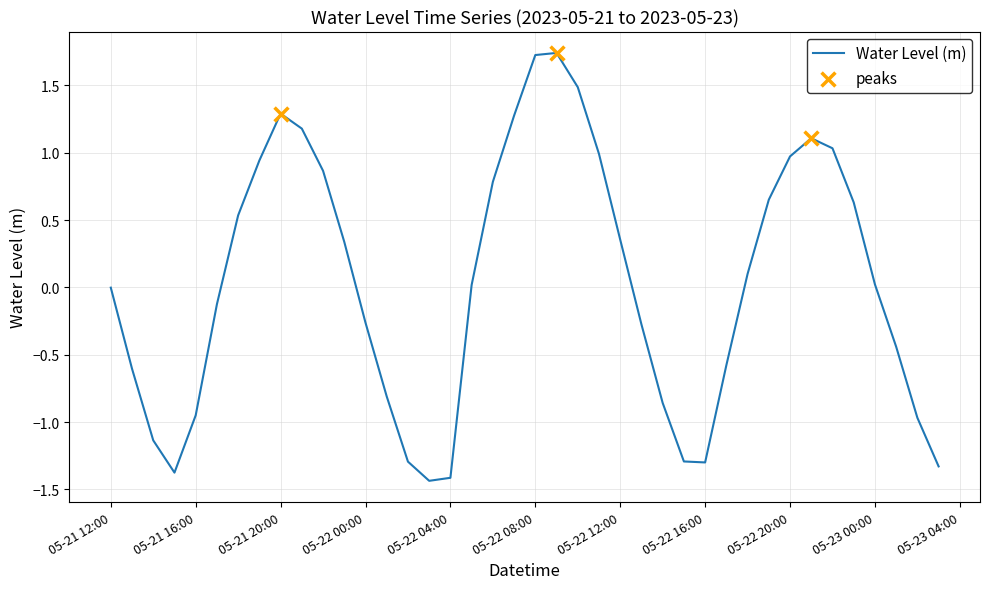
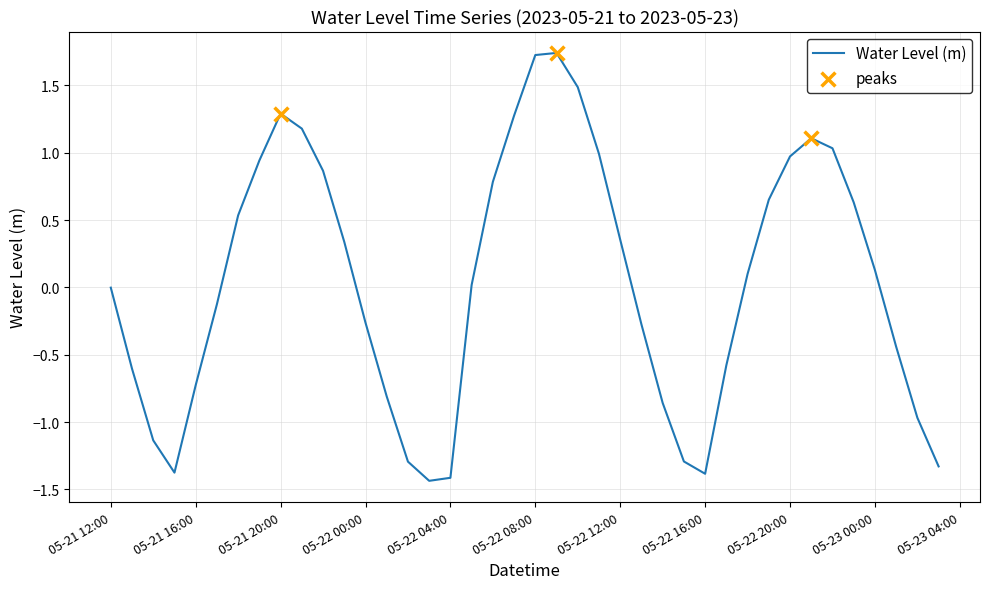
  {
    "Water Level (m)": {
      "05-21 12:00": 0.00,
-     "05-21 16:00": -0.95,
+     "05-21 16:00": -0.73,
      "05-22 00:00": -0.26,
      "05-22 04:00": -1.41,
      "05-22 08:00": 1.73,
      "05-22 12:00": 0.35,
-     "05-22 16:00": -1.30,
+     "05-22 16:00": -1.38,
      "05-22 20:00": 0.97,
-     "05-23 00:00": 0.02
+     "05-23 00:00": 0.13
    }
  }
